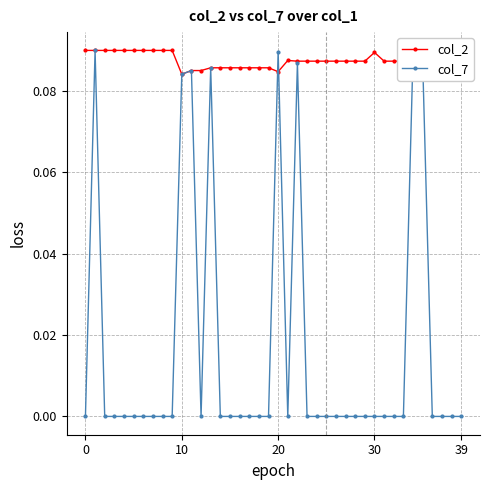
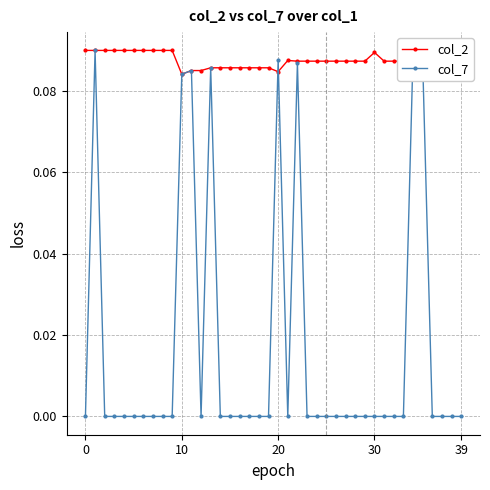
  {
    "col_2": {
      "0": 0.090,
      "20": 0.085,
      "30": 0.089
    },
    "col_7": {
      "0": 0.000,
-     "20": 0.090,
+     "20": 0.088,
      "30": 0.000,
      "39": 0.000
    }
  }
